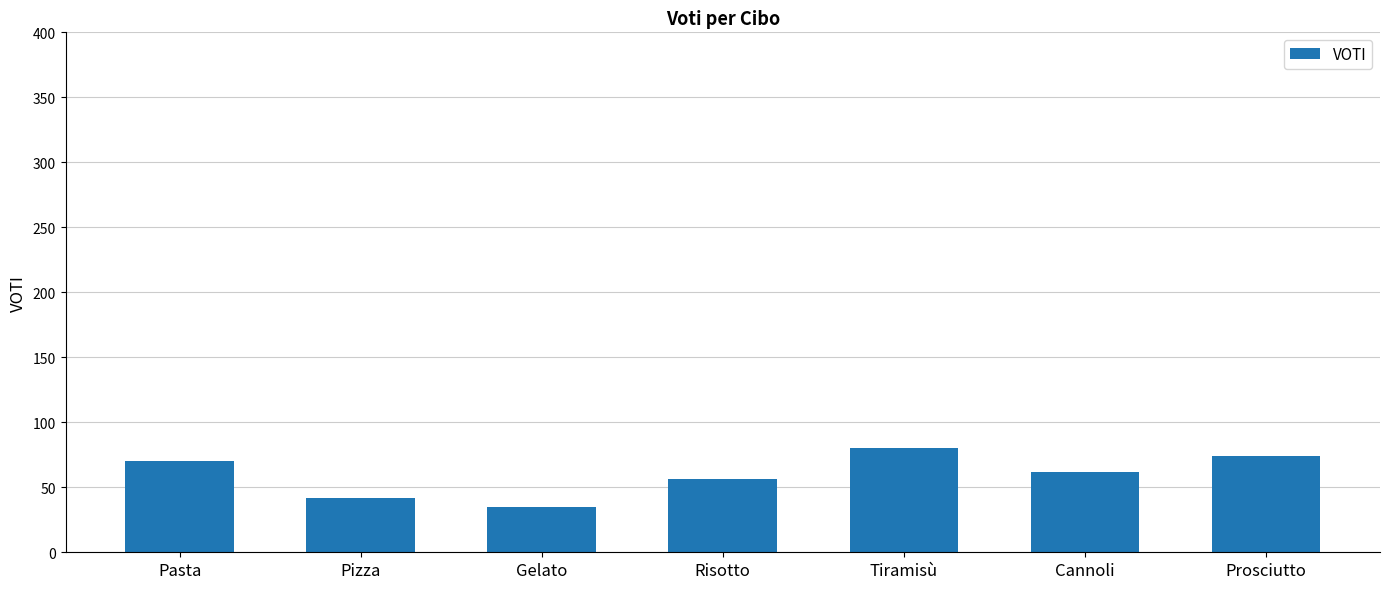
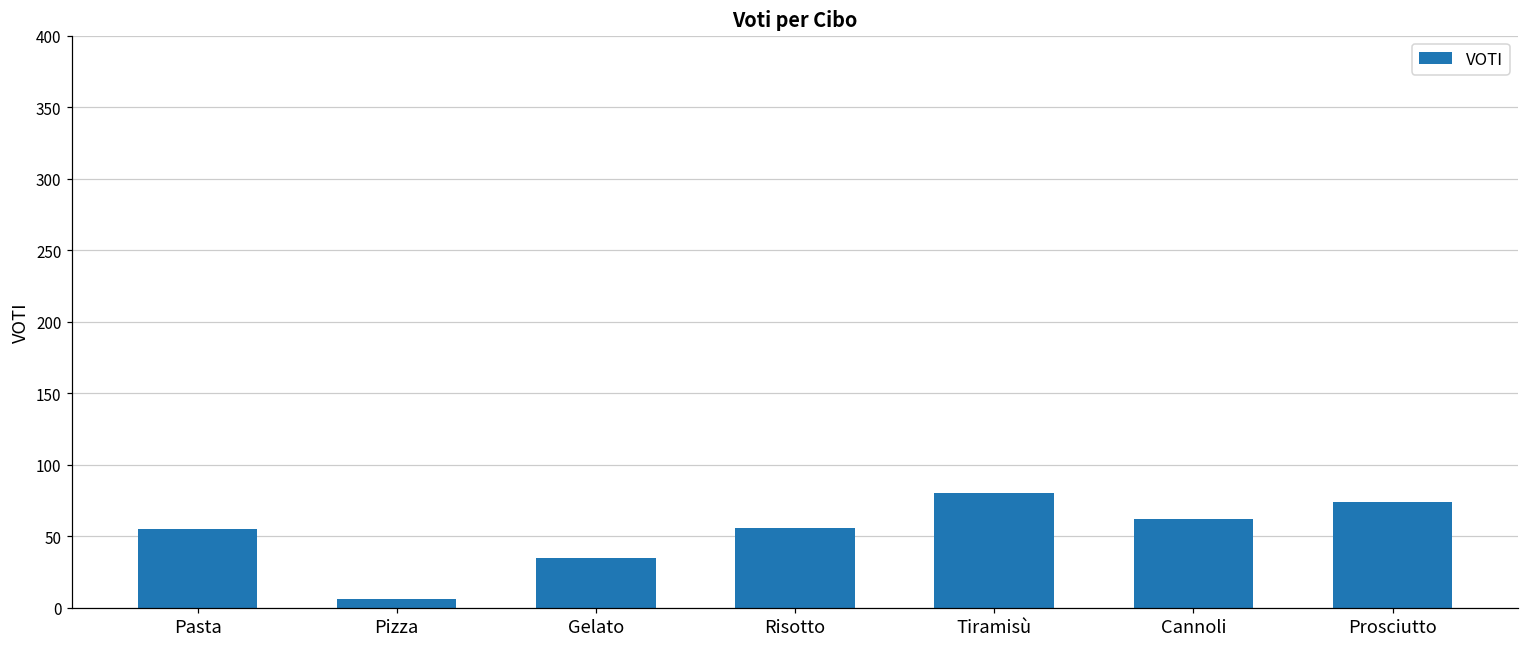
  {
-   "Pasta": 70,
-   "Pizza": 42,
+   "Pasta": 55,
+   "Pizza": 6,
    "Gelato": 35,
    "Risotto": 56,
    "Tiramisù": 80,
    "Cannoli": 62,
    "Prosciutto": 74
  }
